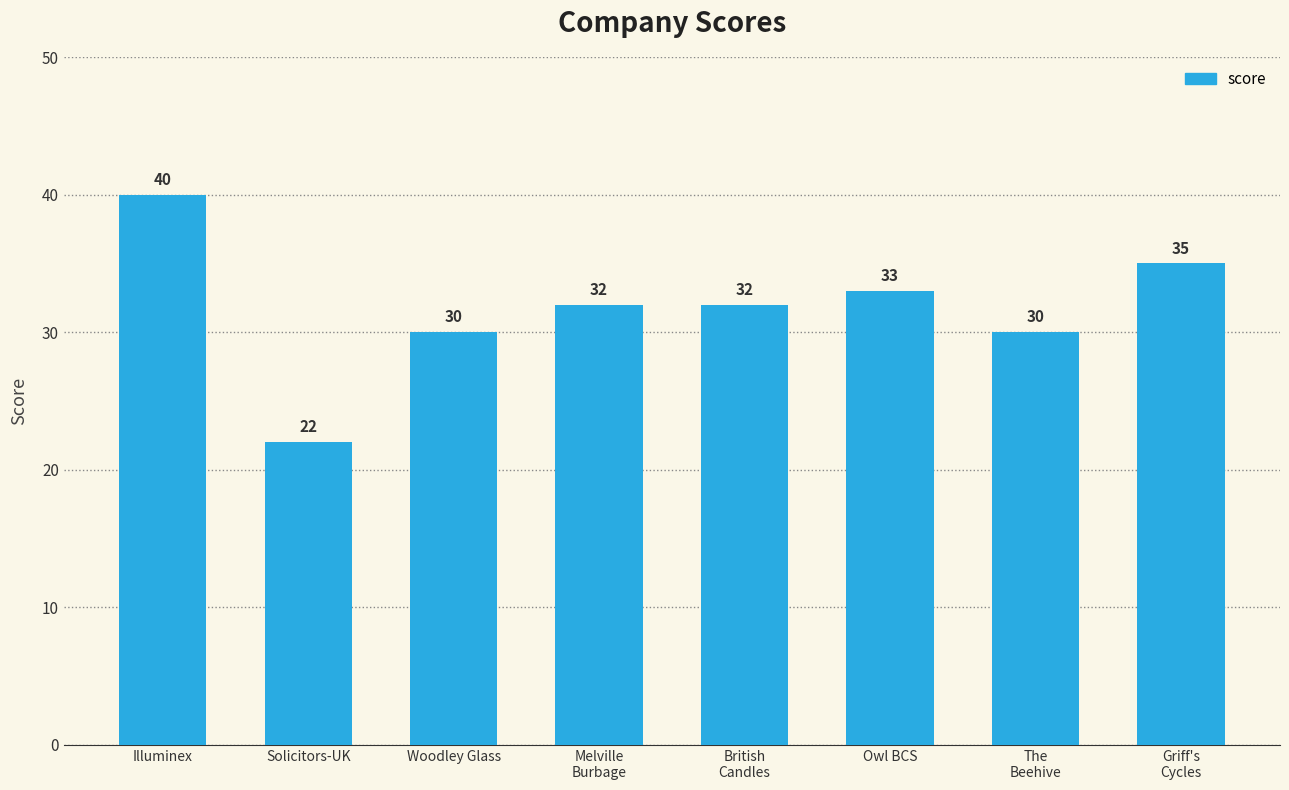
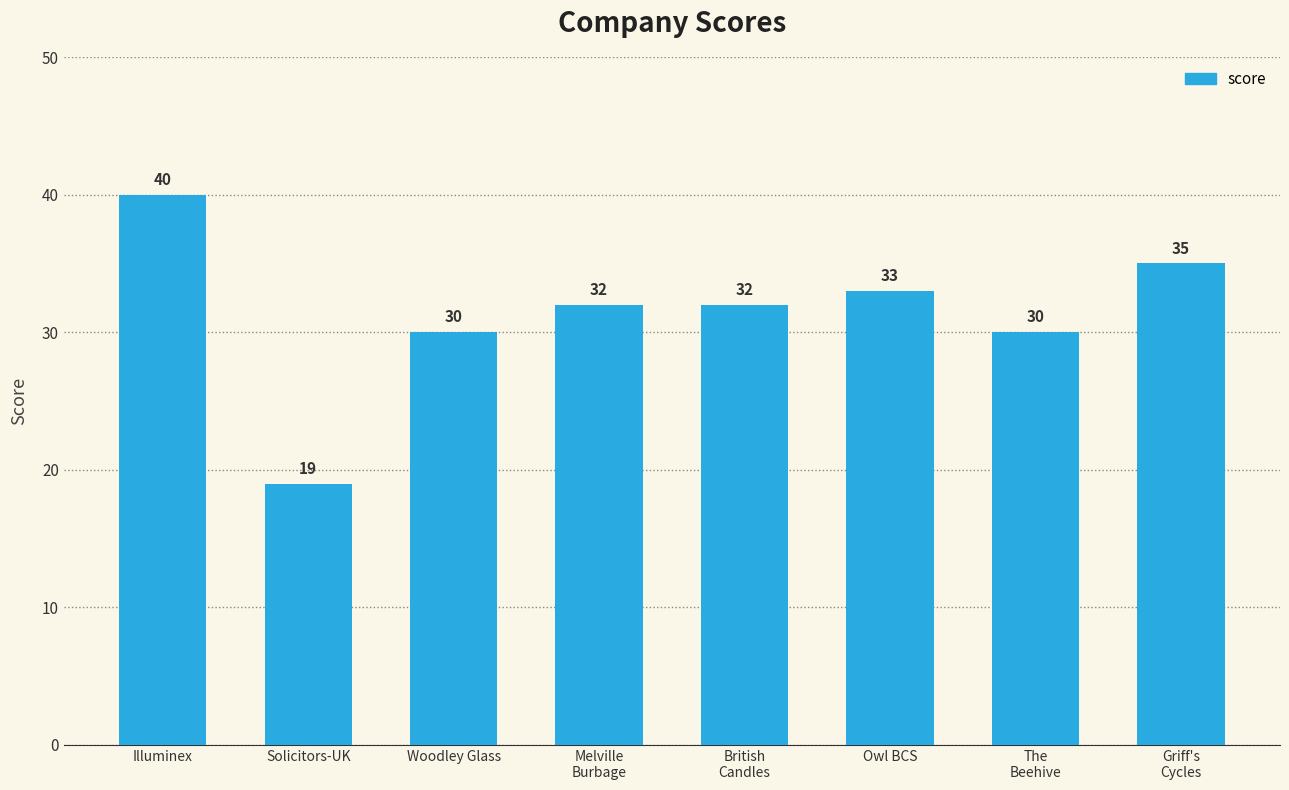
  {
    "Illuminex": 40,
-   "Solicitors-UK": 22,
+   "Solicitors-UK": 19,
    "Woodley Glass": 30,
    "Melville Burbage": 32,
    "British Candles": 32,
    "Owl BCS": 33,
    "The Beehive": 30,
    "Griff's Cycles": 35
  }
